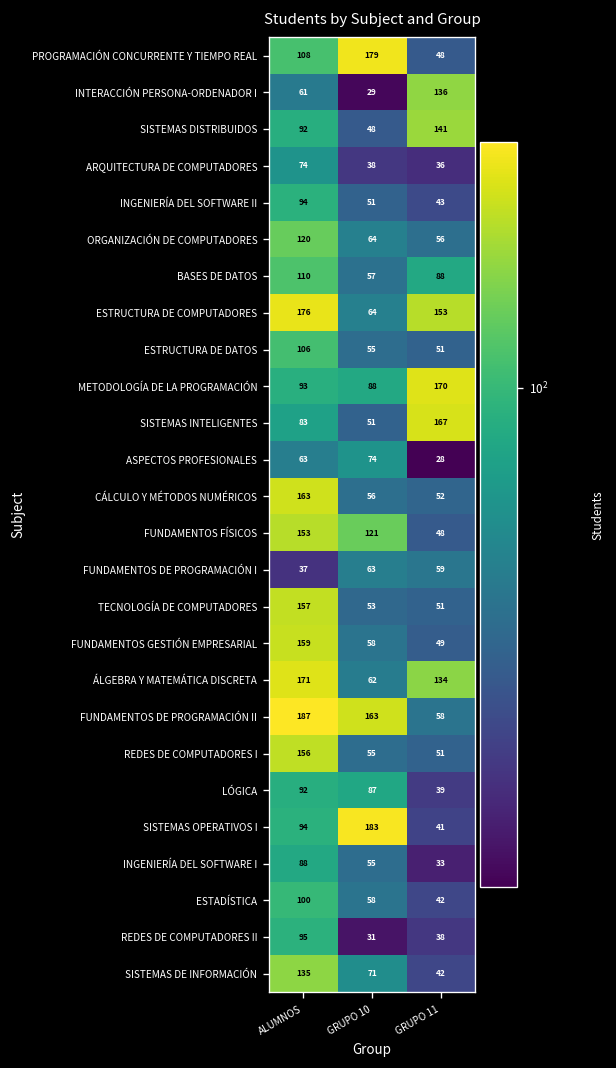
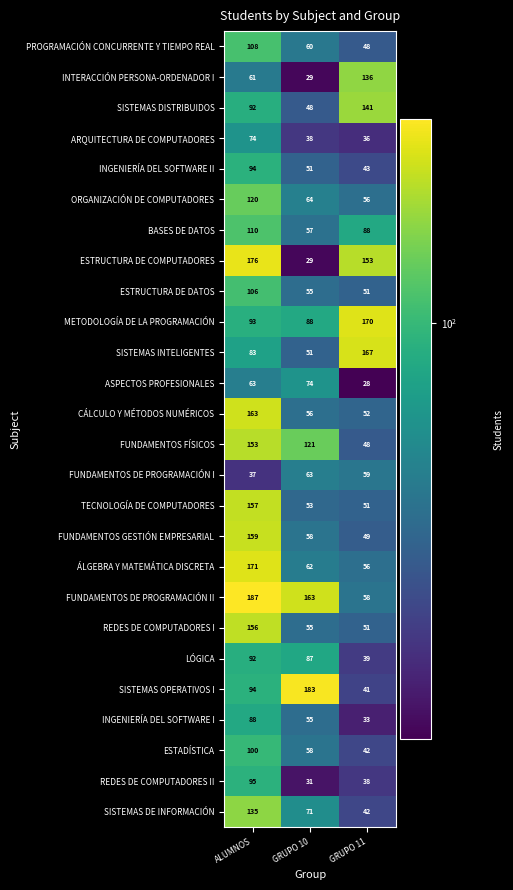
  {
    "PROGRAMACIÓN CONCURRENTE Y TIEMPO REAL": {
      "ALUMNOS": 108,
-     "GRUPO 10": 179,
+     "GRUPO 10": 60,
      "GRUPO 11": 48
    },
    "INTERACCIÓN PERSONA-ORDENADOR I": {
      "ALUMNOS": 61,
      "GRUPO 10": 29,
      "GRUPO 11": 136
    },
    "SISTEMAS DISTRIBUIDOS": {
      "ALUMNOS": 92,
      "GRUPO 10": 48,
      "GRUPO 11": 141
    },
    "ARQUITECTURA DE COMPUTADORES": {
      "ALUMNOS": 74,
      "GRUPO 10": 38,
      "GRUPO 11": 36
    },
    "INGENIERÍA DEL SOFTWARE II": {
      "ALUMNOS": 94,
      "GRUPO 10": 51,
      "GRUPO 11": 43
    },
    "ORGANIZACIÓN DE COMPUTADORES": {
      "ALUMNOS": 120,
      "GRUPO 10": 64,
      "GRUPO 11": 56
    },
    "BASES DE DATOS": {
      "ALUMNOS": 110,
      "GRUPO 10": 57,
      "GRUPO 11": 88
    },
    "ESTRUCTURA DE COMPUTADORES": {
      "ALUMNOS": 176,
-     "GRUPO 10": 64,
+     "GRUPO 10": 29,
      "GRUPO 11": 153
    },
    "ESTRUCTURA DE DATOS": {
      "ALUMNOS": 106,
      "GRUPO 10": 55,
      "GRUPO 11": 51
    },
    "METODOLOGÍA DE LA PROGRAMACIÓN": {
      "ALUMNOS": 93,
      "GRUPO 10": 88,
      "GRUPO 11": 170
    },
    "SISTEMAS INTELIGENTES": {
      "ALUMNOS": 83,
      "GRUPO 10": 51,
      "GRUPO 11": 167
    },
    "ASPECTOS PROFESIONALES": {
      "ALUMNOS": 63,
      "GRUPO 10": 74,
      "GRUPO 11": 28
    },
    "CÁLCULO Y MÉTODOS NUMÉRICOS": {
      "ALUMNOS": 163,
      "GRUPO 10": 56,
      "GRUPO 11": 52
    },
    "FUNDAMENTOS FÍSICOS": {
      "ALUMNOS": 153,
      "GRUPO 10": 121,
      "GRUPO 11": 48
    },
    "FUNDAMENTOS DE PROGRAMACIÓN I": {
      "ALUMNOS": 37,
      "GRUPO 10": 63,
      "GRUPO 11": 59
    },
    "TECNOLOGÍA DE COMPUTADORES": {
      "ALUMNOS": 157,
      "GRUPO 10": 53,
      "GRUPO 11": 51
    },
    "FUNDAMENTOS GESTIÓN EMPRESARIAL": {
      "ALUMNOS": 159,
      "GRUPO 10": 58,
      "GRUPO 11": 49
    },
    "ÁLGEBRA Y MATEMÁTICA DISCRETA": {
      "ALUMNOS": 171,
      "GRUPO 10": 62,
-     "GRUPO 11": 134
+     "GRUPO 11": 56
    },
    "FUNDAMENTOS DE PROGRAMACIÓN II": {
      "ALUMNOS": 187,
      "GRUPO 10": 163,
      "GRUPO 11": 58
    },
    "REDES DE COMPUTADORES I": {
      "ALUMNOS": 156,
      "GRUPO 10": 55,
      "GRUPO 11": 51
    },
    "LÓGICA": {
      "ALUMNOS": 92,
      "GRUPO 10": 87,
      "GRUPO 11": 39
    },
    "SISTEMAS OPERATIVOS I": {
      "ALUMNOS": 94,
      "GRUPO 10": 183,
      "GRUPO 11": 41
    },
    "INGENIERÍA DEL SOFTWARE I": {
      "ALUMNOS": 88,
      "GRUPO 10": 55,
      "GRUPO 11": 33
    },
    "ESTADÍSTICA": {
      "ALUMNOS": 100,
      "GRUPO 10": 58,
      "GRUPO 11": 42
    },
    "REDES DE COMPUTADORES II": {
      "ALUMNOS": 95,
      "GRUPO 10": 31,
      "GRUPO 11": 38
    },
    "SISTEMAS DE INFORMACIÓN": {
      "ALUMNOS": 135,
      "GRUPO 10": 71,
      "GRUPO 11": 42
    }
  }
